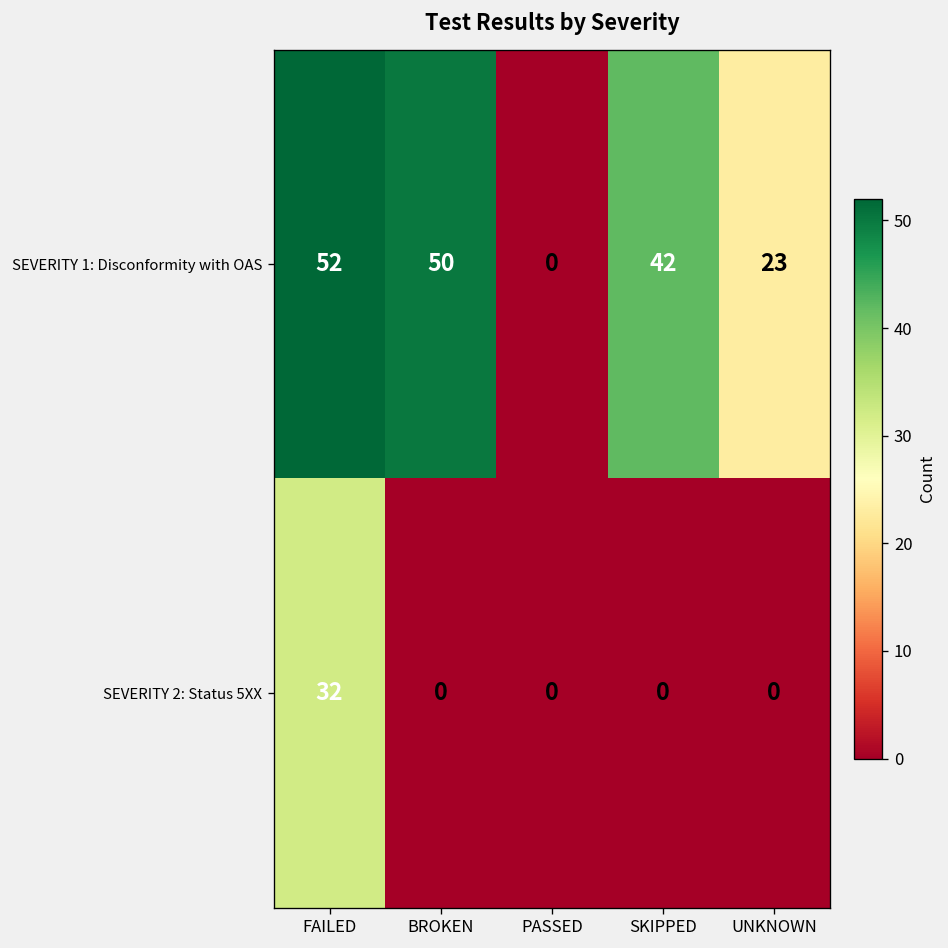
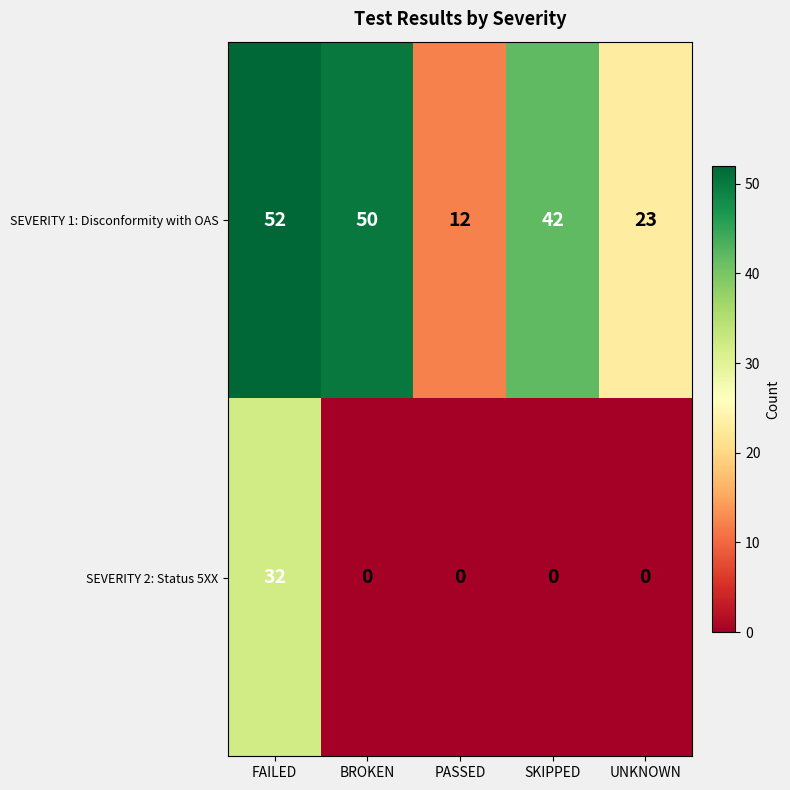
  {
    "SEVERITY 1: Disconformity with OAS": {
      "FAILED": 52,
      "BROKEN": 50,
-     "PASSED": 0,
+     "PASSED": 12,
      "SKIPPED": 42,
      "UNKNOWN": 23
    },
    "SEVERITY 2: Status 5XX": {
      "FAILED": 32,
      "BROKEN": 0,
      "PASSED": 0,
      "SKIPPED": 0,
      "UNKNOWN": 0
    }
  }
